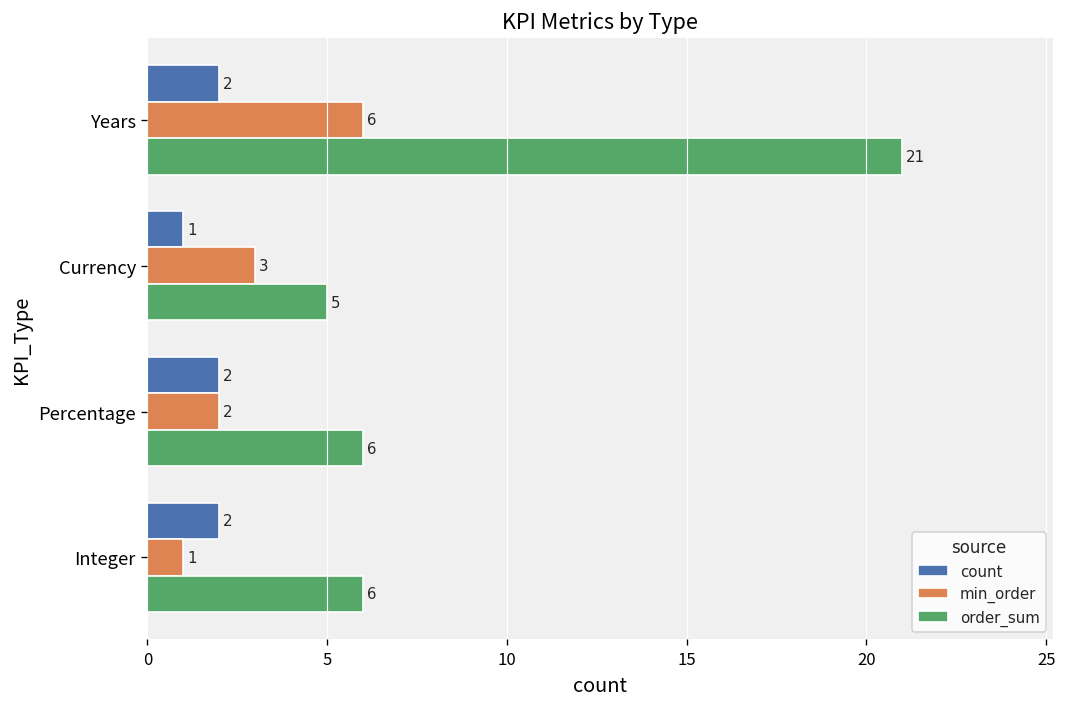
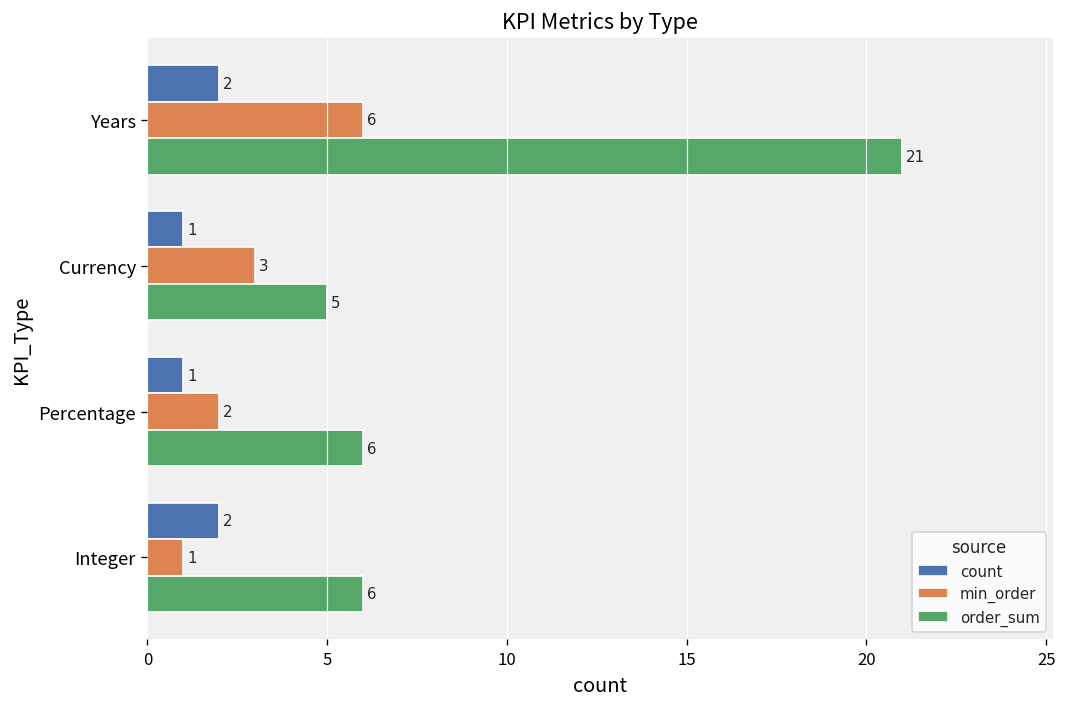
  {
    "count": {
      "Years": 2,
      "Currency": 1,
-     "Percentage": 2,
+     "Percentage": 1,
      "Integer": 2
    },
    "min_order": {
      "Years": 6,
      "Currency": 3,
      "Percentage": 2,
      "Integer": 1
    },
    "order_sum": {
      "Years": 21,
      "Currency": 5,
      "Percentage": 6,
      "Integer": 6
    }
  }
